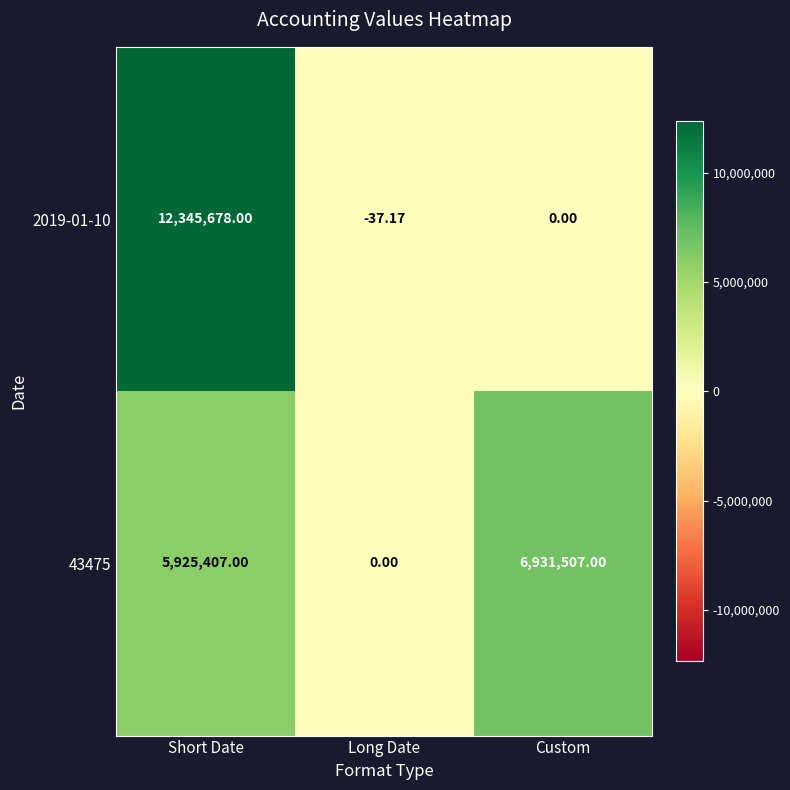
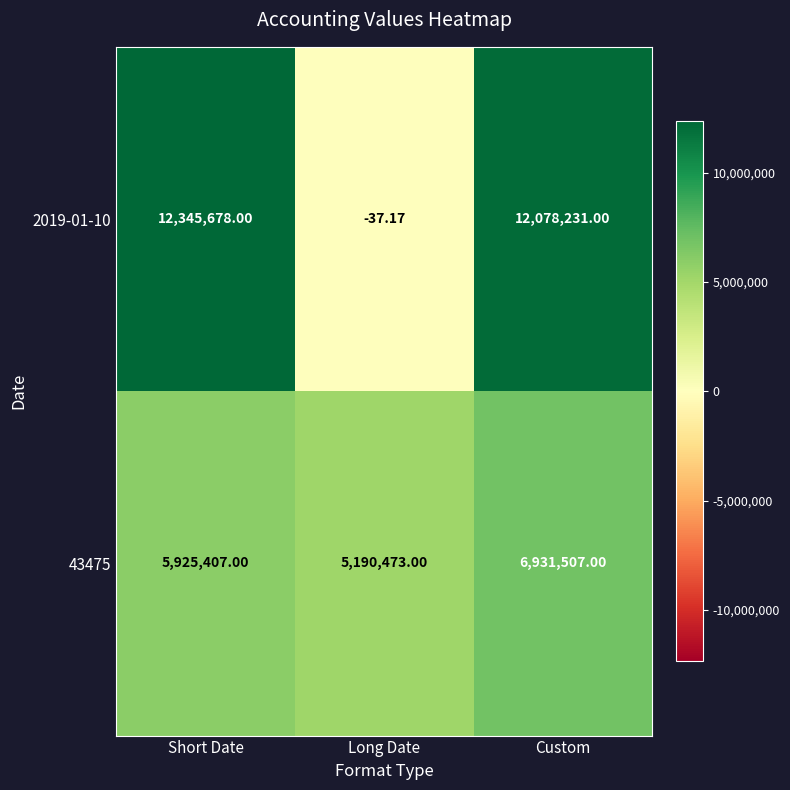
  {
    "2019-01-10": {
      "Short Date": "12,345,678.00",
      "Long Date": "-37.17",
-     "Custom": "0.00"
+     "Custom": "12,078,231.00"
    },
    "43475": {
      "Short Date": "5,925,407.00",
-     "Long Date": "0.00",
+     "Long Date": "5,190,473.00",
      "Custom": "6,931,507.00"
    }
  }
